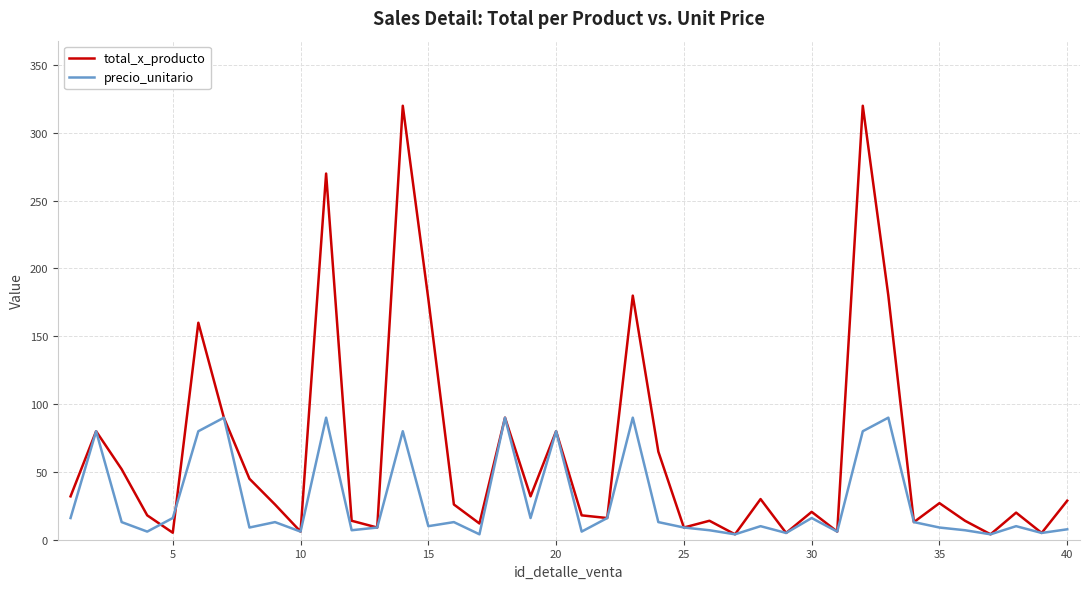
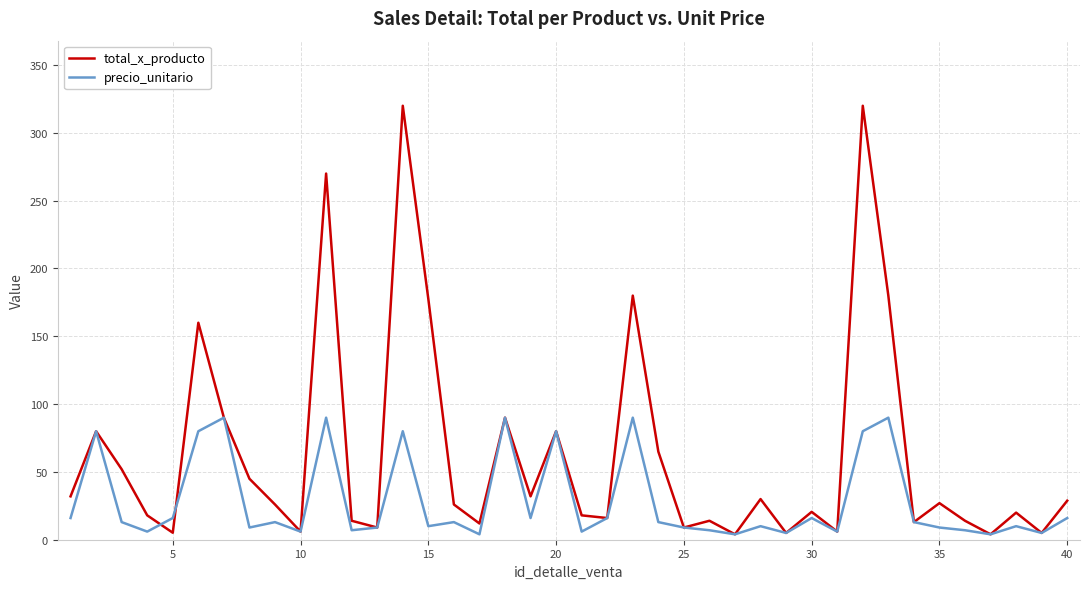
  {
    "total_x_producto": {
      "5": 5,
      "15": 177,
      "30": 21,
      "35": 27,
      "40": 29
    },
    "precio_unitario": {
      "5": 16,
      "15": 10,
      "30": 16,
      "35": 9,
-     "40": 8
+     "40": 16
    }
  }
